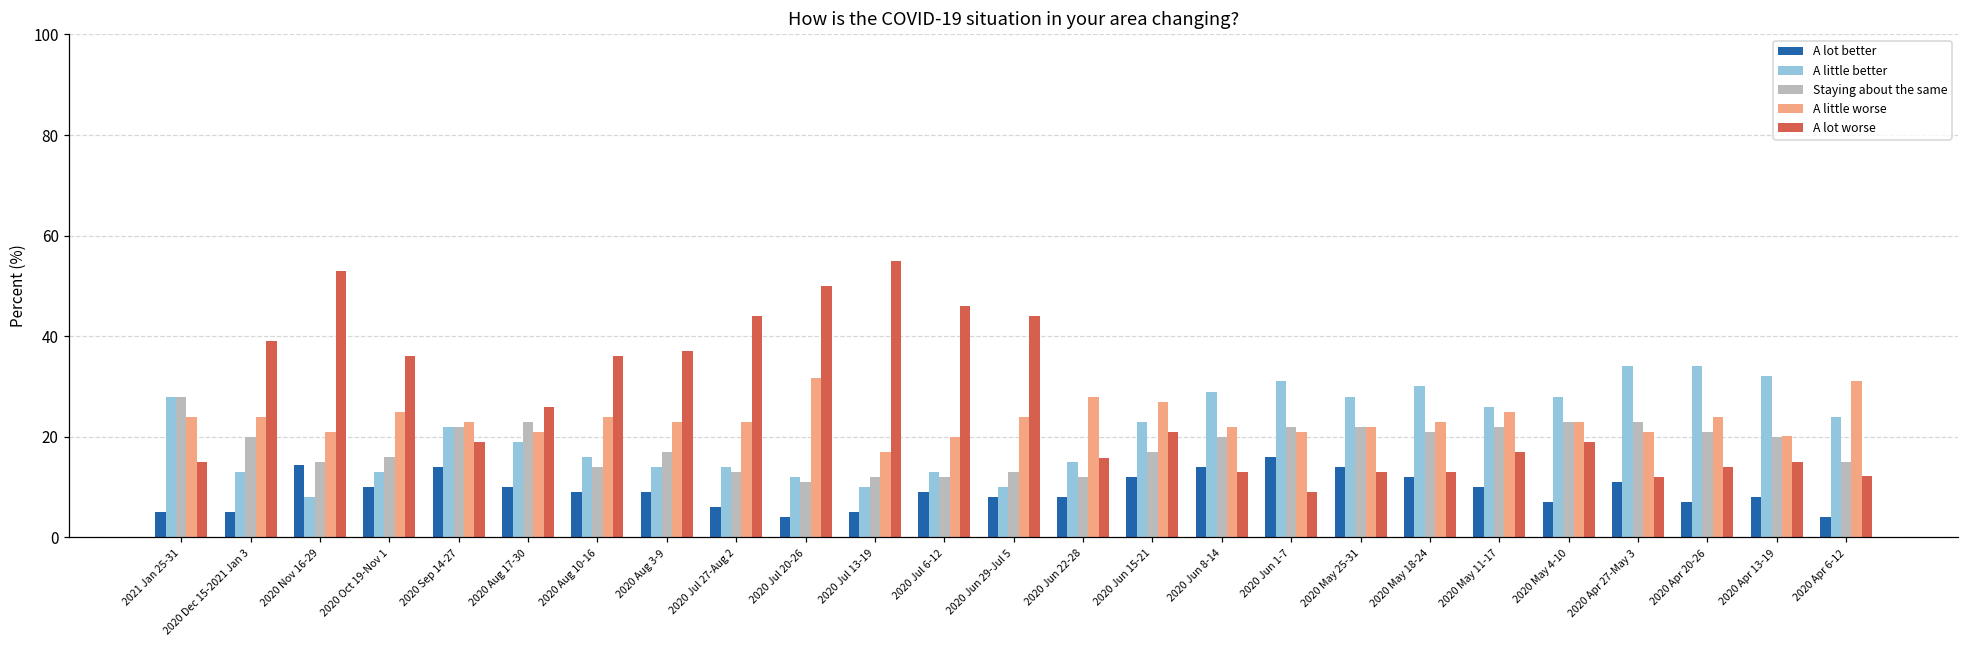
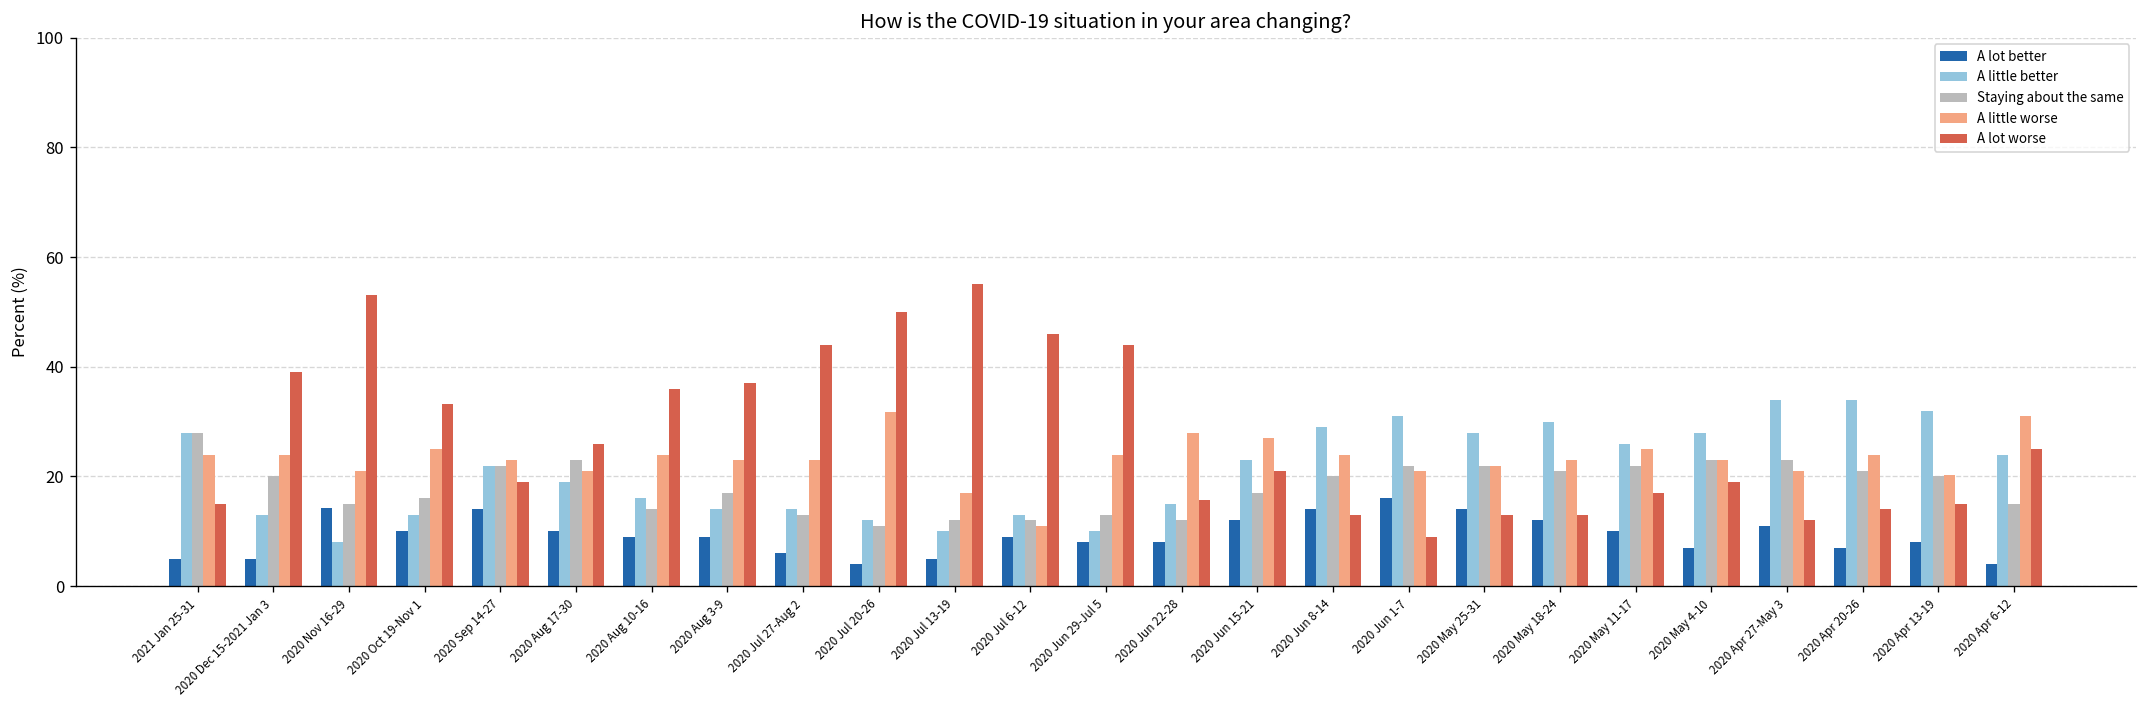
  {
    "A lot better": {
      "2021 Jan 25-31": 5,
      "2020 Dec 15-2021 Jan 3": 5,
      "2020 Nov 16-29": 14,
      "2020 Oct 19-Nov 1": 10,
      "2020 Sep 14-27": 14,
      "2020 Aug 17-30": 10,
      "2020 Aug 10-16": 9,
      "2020 Aug 3-9": 9,
      "2020 Jul 27-Aug 2": 6,
      "2020 Jul 20-26": 4,
      "2020 Jul 13-19": 5,
      "2020 Jul 6-12": 9,
      "2020 Jun 29-Jul 5": 8,
      "2020 Jun 22-28": 8,
      "2020 Jun 15-21": 12,
      "2020 Jun 8-14": 14,
      "2020 Jun 1-7": 16,
      "2020 May 25-31": 14,
      "2020 May 18-24": 12,
      "2020 May 11-17": 10,
      "2020 May 4-10": 7,
      "2020 Apr 27-May 3": 11,
      "2020 Apr 20-26": 7,
      "2020 Apr 13-19": 8,
      "2020 Apr 6-12": 4
    },
    "A little worse": {
      "2021 Jan 25-31": 24,
      "2020 Dec 15-2021 Jan 3": 24,
      "2020 Nov 16-29": 21,
      "2020 Oct 19-Nov 1": 25,
      "2020 Sep 14-27": 23,
      "2020 Aug 17-30": 21,
      "2020 Aug 10-16": 24,
      "2020 Aug 3-9": 23,
      "2020 Jul 27-Aug 2": 23,
      "2020 Jul 20-26": 32,
      "2020 Jul 13-19": 17,
-     "2020 Jul 6-12": 20,
+     "2020 Jul 6-12": 11,
      "2020 Jun 29-Jul 5": 24,
      "2020 Jun 22-28": 28,
      "2020 Jun 15-21": 27,
-     "2020 Jun 8-14": 22,
+     "2020 Jun 8-14": 24,
      "2020 Jun 1-7": 21,
      "2020 May 25-31": 22,
      "2020 May 18-24": 23,
      "2020 May 11-17": 25,
      "2020 May 4-10": 23,
      "2020 Apr 27-May 3": 21,
      "2020 Apr 20-26": 24,
      "2020 Apr 13-19": 20,
      "2020 Apr 6-12": 31
    },
    "A lot worse": {
      "2021 Jan 25-31": 15,
      "2020 Dec 15-2021 Jan 3": 39,
      "2020 Nov 16-29": 53,
-     "2020 Oct 19-Nov 1": 36,
+     "2020 Oct 19-Nov 1": 33,
      "2020 Sep 14-27": 19,
      "2020 Aug 17-30": 26,
      "2020 Aug 10-16": 36,
      "2020 Aug 3-9": 37,
      "2020 Jul 27-Aug 2": 44,
      "2020 Jul 20-26": 50,
      "2020 Jul 13-19": 55,
      "2020 Jul 6-12": 46,
      "2020 Jun 29-Jul 5": 44,
      "2020 Jun 22-28": 16,
      "2020 Jun 15-21": 21,
      "2020 Jun 8-14": 13,
      "2020 Jun 1-7": 9,
      "2020 May 25-31": 13,
      "2020 May 18-24": 13,
      "2020 May 11-17": 17,
      "2020 May 4-10": 19,
      "2020 Apr 27-May 3": 12,
      "2020 Apr 20-26": 14,
      "2020 Apr 13-19": 15,
-     "2020 Apr 6-12": 12
+     "2020 Apr 6-12": 25
    }
  }
